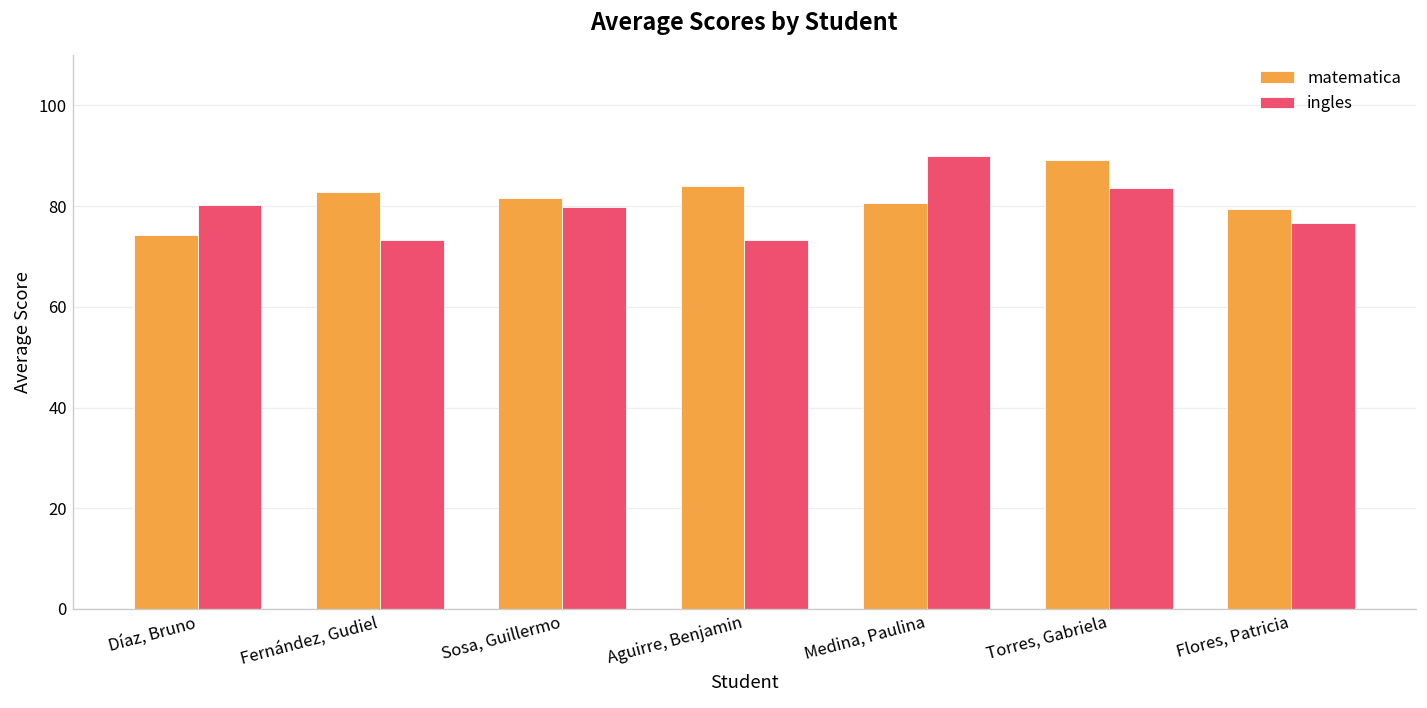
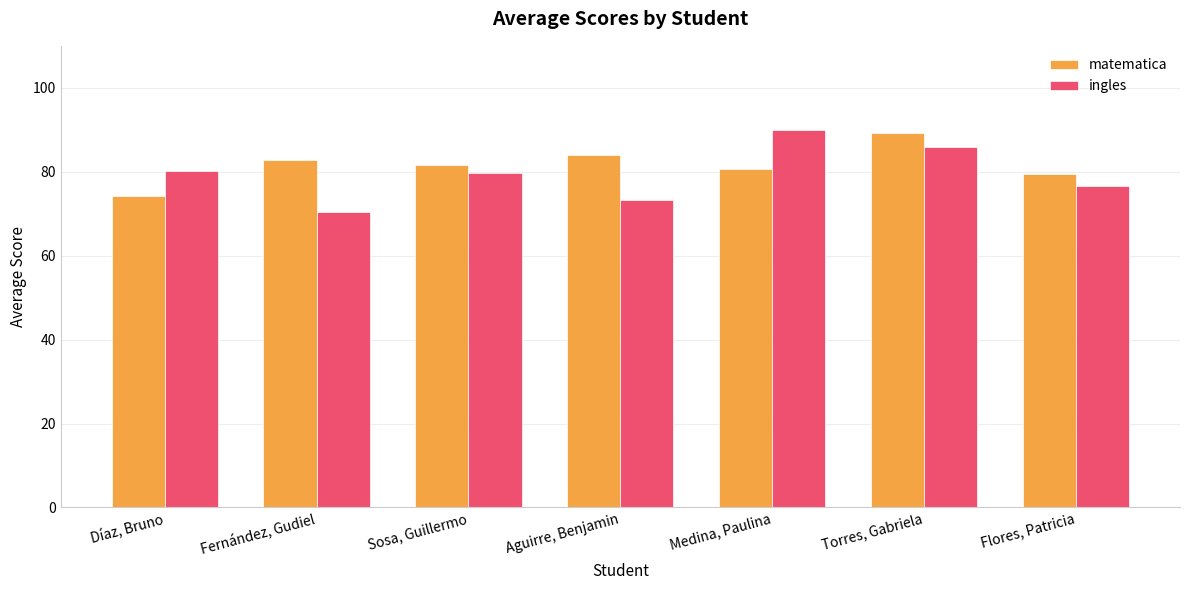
  {
    "matematica": {
      "Díaz, Bruno": 74,
      "Fernández, Gudiel": 83,
      "Sosa, Guillermo": 82,
      "Aguirre, Benjamin": 84,
      "Medina, Paulina": 81,
      "Torres, Gabriela": 89,
      "Flores, Patricia": 80
    },
    "ingles": {
      "Díaz, Bruno": 80,
-     "Fernández, Gudiel": 73,
+     "Fernández, Gudiel": 70,
      "Sosa, Guillermo": 80,
      "Aguirre, Benjamin": 73,
      "Medina, Paulina": 90,
-     "Torres, Gabriela": 84,
+     "Torres, Gabriela": 86,
      "Flores, Patricia": 77
    }
  }
